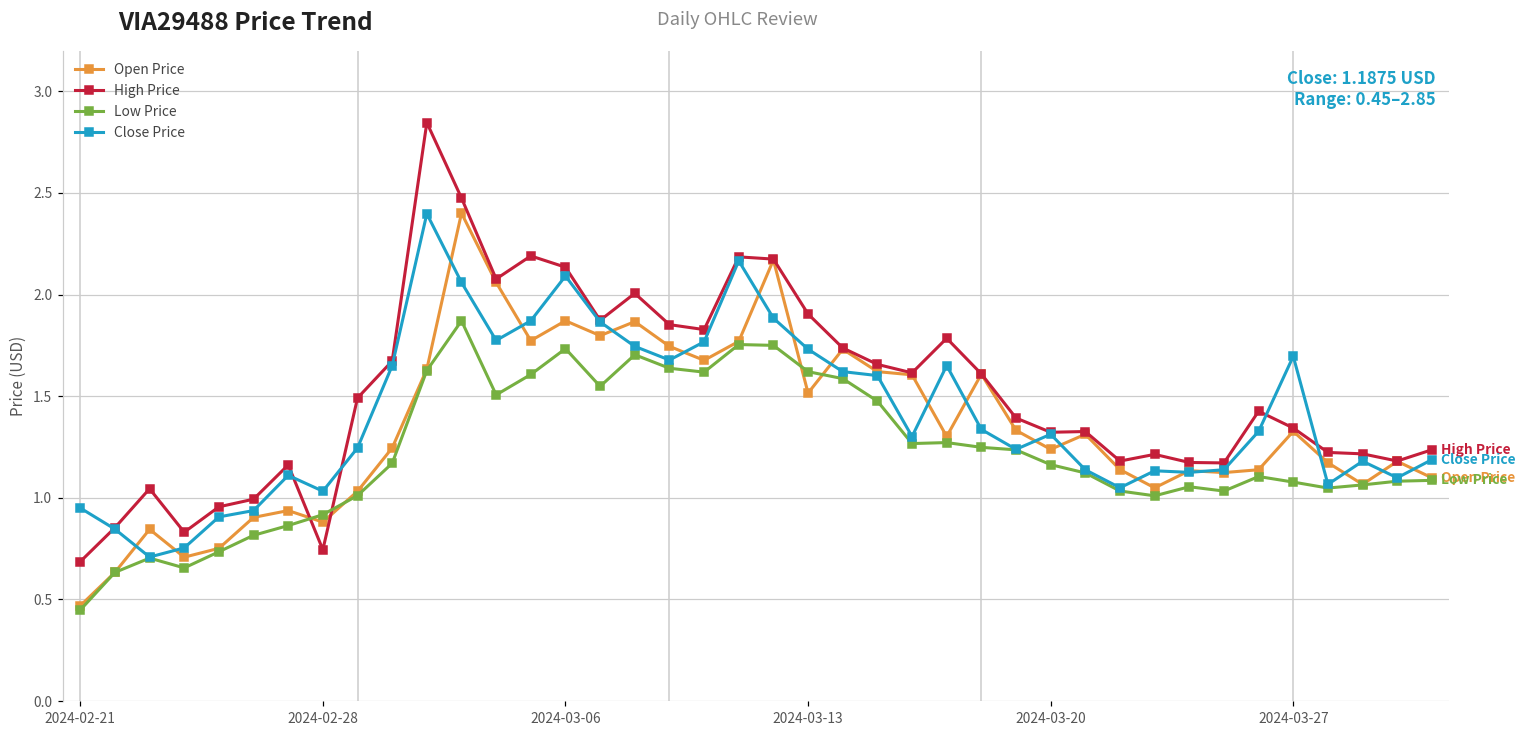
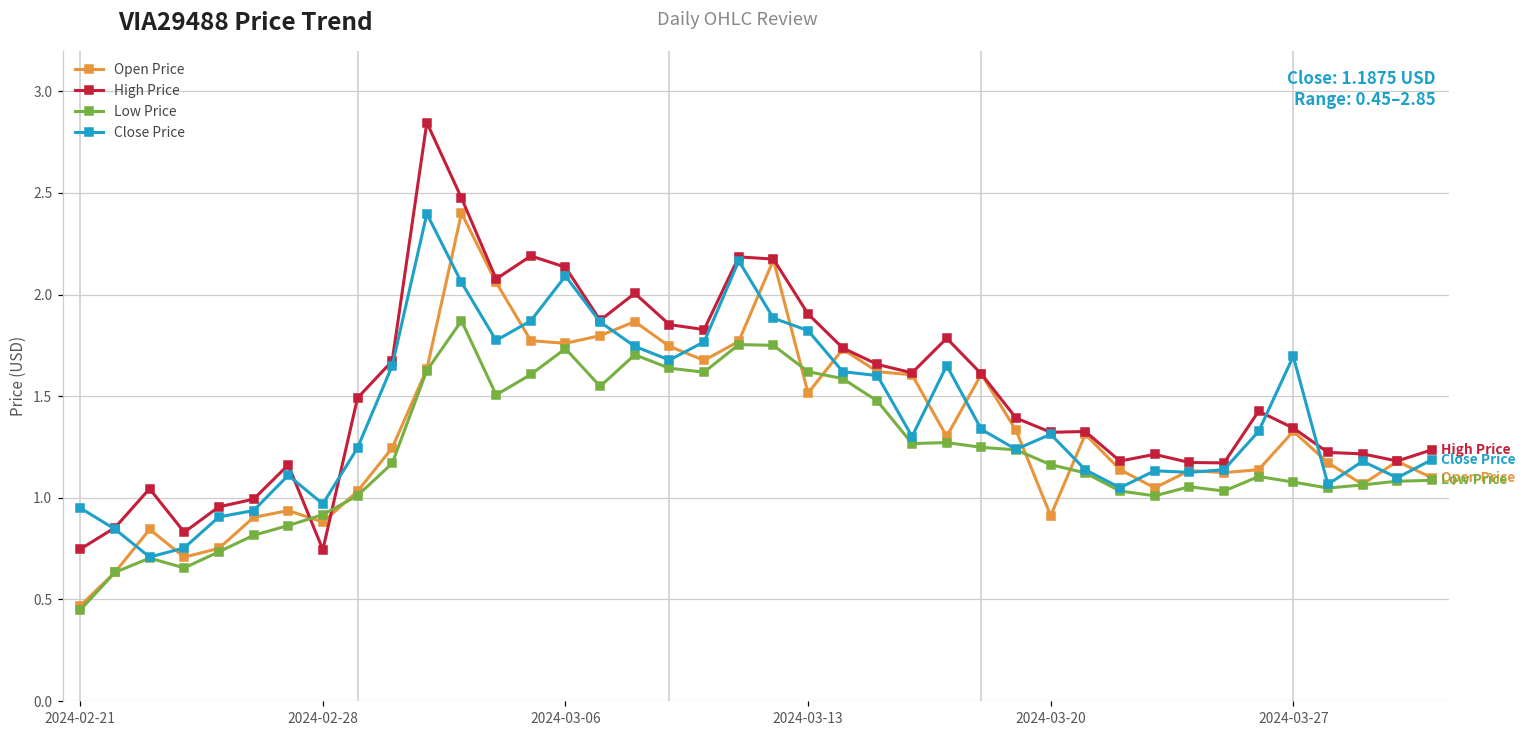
  {
    "Open Price": {
      "2024-02-21": 0.47,
      "2024-02-28": 0.88,
-     "2024-03-06": 1.87,
+     "2024-03-06": 1.76,
      "2024-03-13": 1.52,
-     "2024-03-20": 1.24,
+     "2024-03-20": 0.91,
      "2024-03-27": 1.33
    },
    "High Price": {
-     "2024-02-21": 0.69,
+     "2024-02-21": 0.75,
      "2024-02-28": 0.74,
      "2024-03-06": 2.13,
      "2024-03-13": 1.90,
      "2024-03-27": 1.34
    },
    "Low Price": {
      "2024-02-21": 0.45,
      "2024-02-28": 0.92,
      "2024-03-06": 1.73,
      "2024-03-13": 1.62,
      "2024-03-20": 1.16,
      "2024-03-27": 1.08
    },
    "Close Price": {
      "2024-02-21": 0.95,
-     "2024-02-28": 1.03,
+     "2024-02-28": 0.97,
      "2024-03-06": 2.09,
-     "2024-03-13": 1.73,
+     "2024-03-13": 1.82,
      "2024-03-27": 1.70
    }
  }
